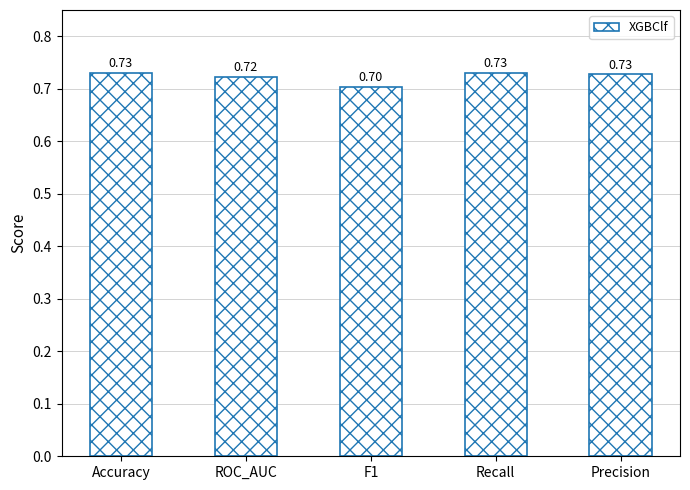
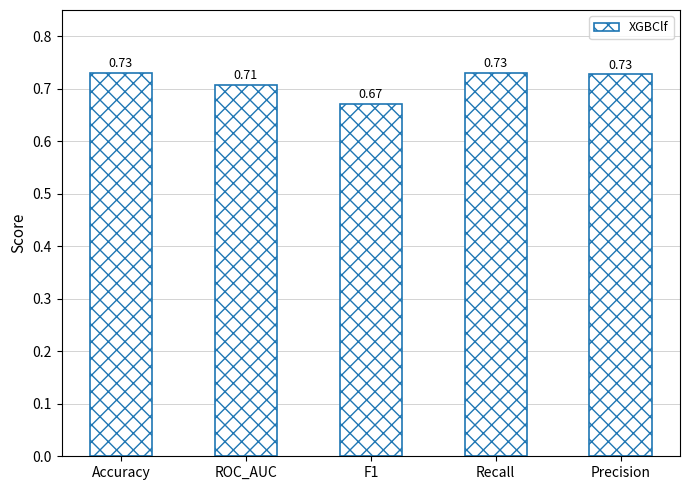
  {
    "Accuracy": 0.73,
-   "ROC_AUC": 0.72,
-   "F1": 0.70,
+   "ROC_AUC": 0.71,
+   "F1": 0.67,
    "Recall": 0.73,
    "Precision": 0.73
  }
